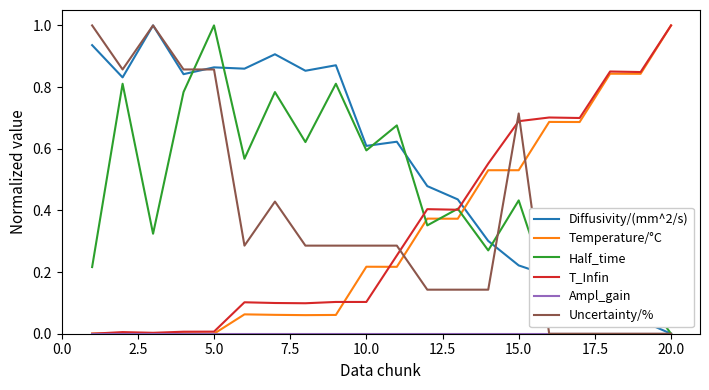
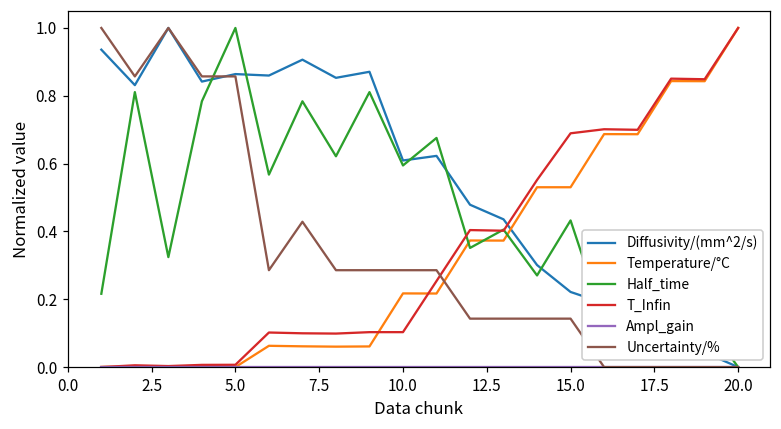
  {
    "Diffusivity/(mm^2/s)": {
      "10.0": 0.61,
      "15.0": 0.22
    },
    "Temperature/°C": {
      "10.0": 0.22,
      "15.0": 0.53
    },
    "Half_time": {
      "5.0": 1.00,
      "10.0": 0.59,
      "15.0": 0.43
    },
    "T_Infin": {
      "10.0": 0.10,
      "15.0": 0.69
    },
    "Ampl_gain": {
      "10.0": 0.00,
      "15.0": 0.00
    },
    "Uncertainty/%": {
      "10.0": 0.29,
-     "15.0": 0.71
+     "15.0": 0.14
    }
  }
